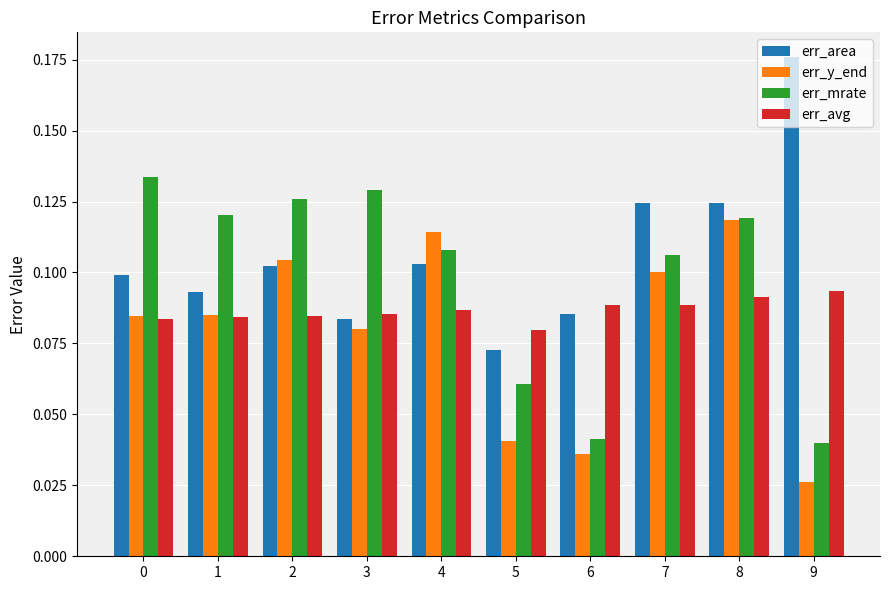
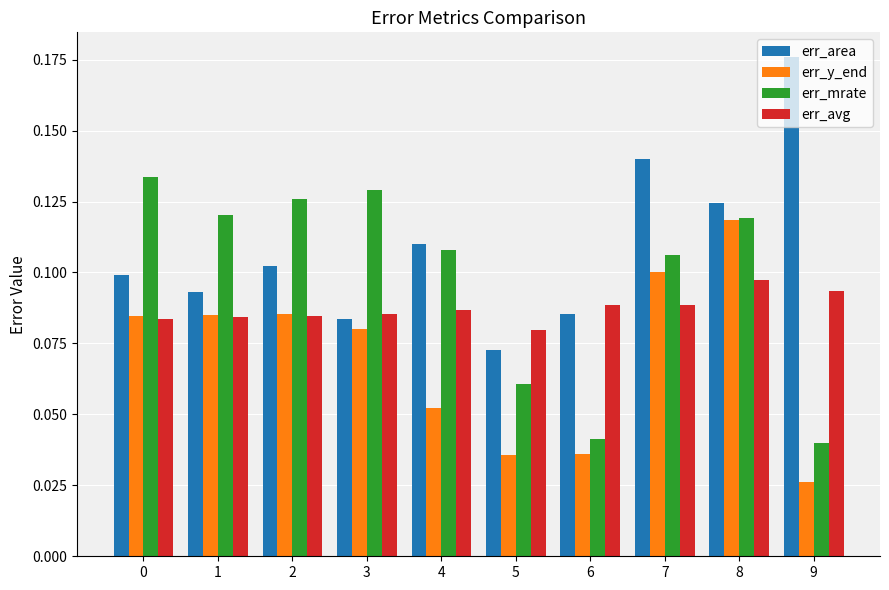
  {
    "err_area": {
      "0": 0.099,
      "1": 0.093,
      "2": 0.102,
      "3": 0.084,
-     "4": 0.103,
+     "4": 0.110,
      "5": 0.073,
      "6": 0.086,
-     "7": 0.125,
+     "7": 0.140,
      "8": 0.124
    },
    "err_y_end": {
      "0": 0.085,
      "1": 0.085,
-     "2": 0.104,
+     "2": 0.085,
      "3": 0.080,
-     "4": 0.114,
-     "5": 0.041,
+     "4": 0.052,
+     "5": 0.036,
      "6": 0.036,
      "7": 0.100,
      "8": 0.118,
      "9": 0.026
    },
    "err_mrate": {
      "0": 0.134,
      "1": 0.120,
      "2": 0.126,
      "3": 0.129,
      "4": 0.108,
      "5": 0.061,
      "6": 0.041,
      "7": 0.106,
      "8": 0.119,
      "9": 0.040
    },
    "err_avg": {
      "0": 0.084,
      "1": 0.084,
      "2": 0.085,
      "3": 0.085,
      "4": 0.087,
      "5": 0.080,
      "6": 0.089,
      "7": 0.089,
-     "8": 0.091,
+     "8": 0.097,
      "9": 0.094
    }
  }
